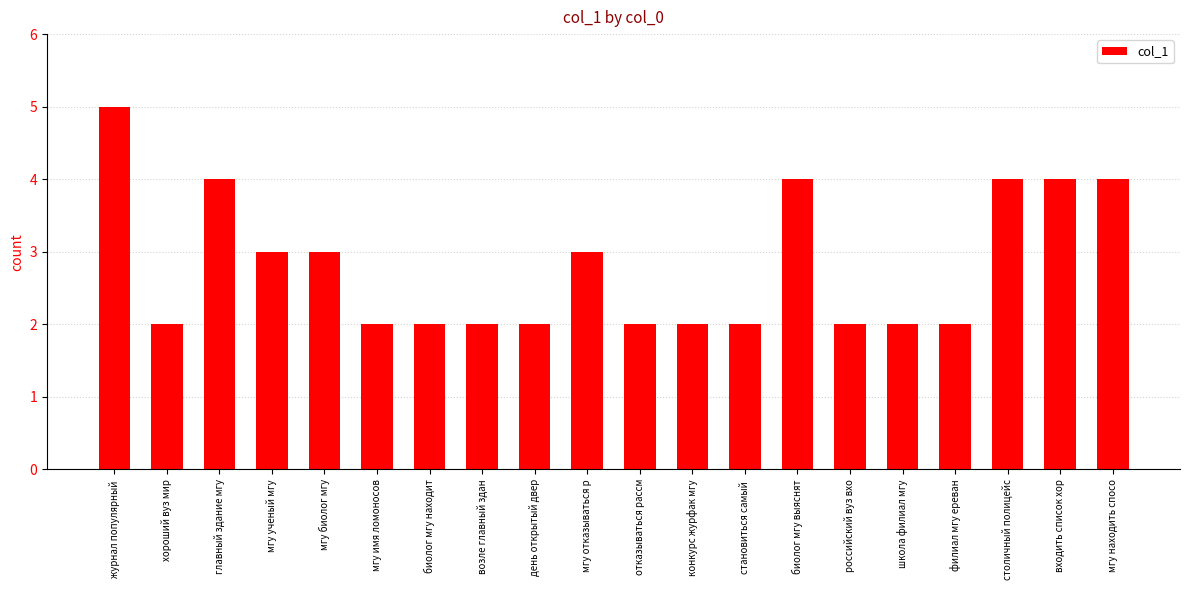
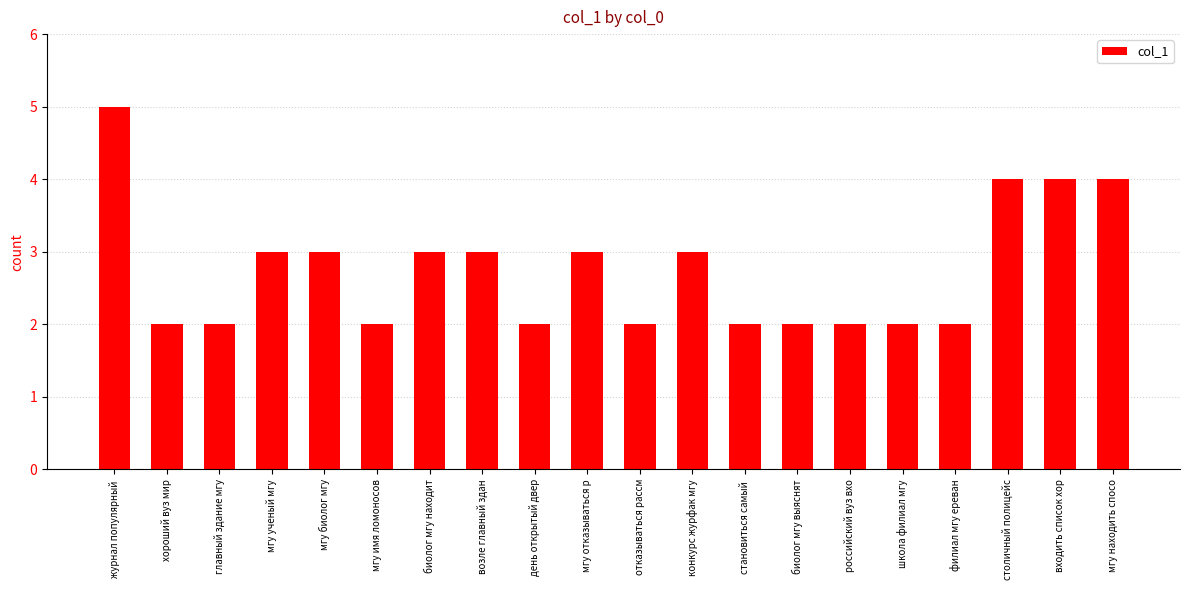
  {
    "журнал популярный": 5,
    "хороший вуз мир": 2,
-   "главный здание мгу": 4,
+   "главный здание мгу": 2,
    "мгу ученый мгу": 3,
    "мгу биолог мгу": 3,
    "мгу имя ломоносов": 2,
-   "биолог мгу находит": 2,
-   "возле главный здан": 2,
+   "биолог мгу находит": 3,
+   "возле главный здан": 3,
    "день открытый двер": 2,
    "мгу отказываться р": 3,
    "отказываться рассм": 2,
-   "конкурс журфак мгу": 2,
+   "конкурс журфак мгу": 3,
    "становиться самый": 2,
-   "биолог мгу выяснят": 4,
+   "биолог мгу выяснят": 2,
    "российский вуз вхо": 2,
    "школа филиал мгу": 2,
    "филиал мгу ереван": 2,
    "столичный полицейс": 4,
    "входить список хор": 4,
    "мгу находить спосо": 4
  }
